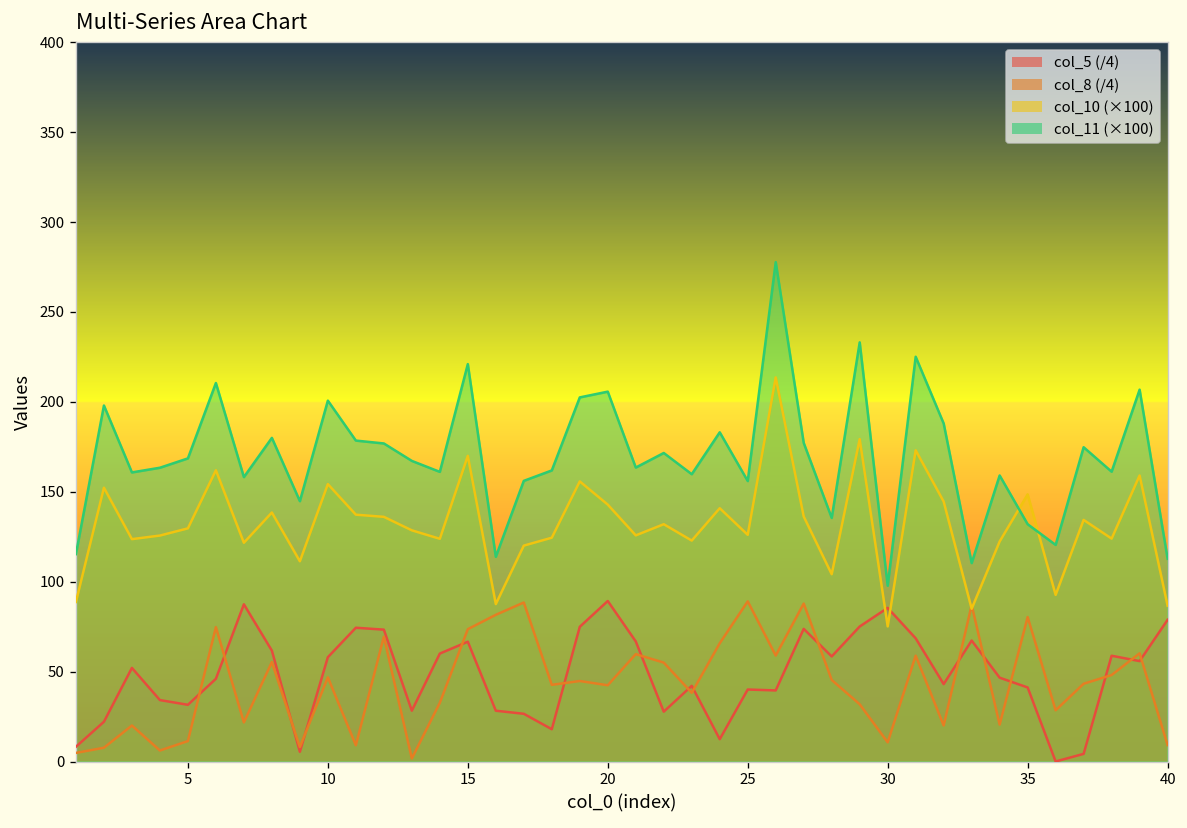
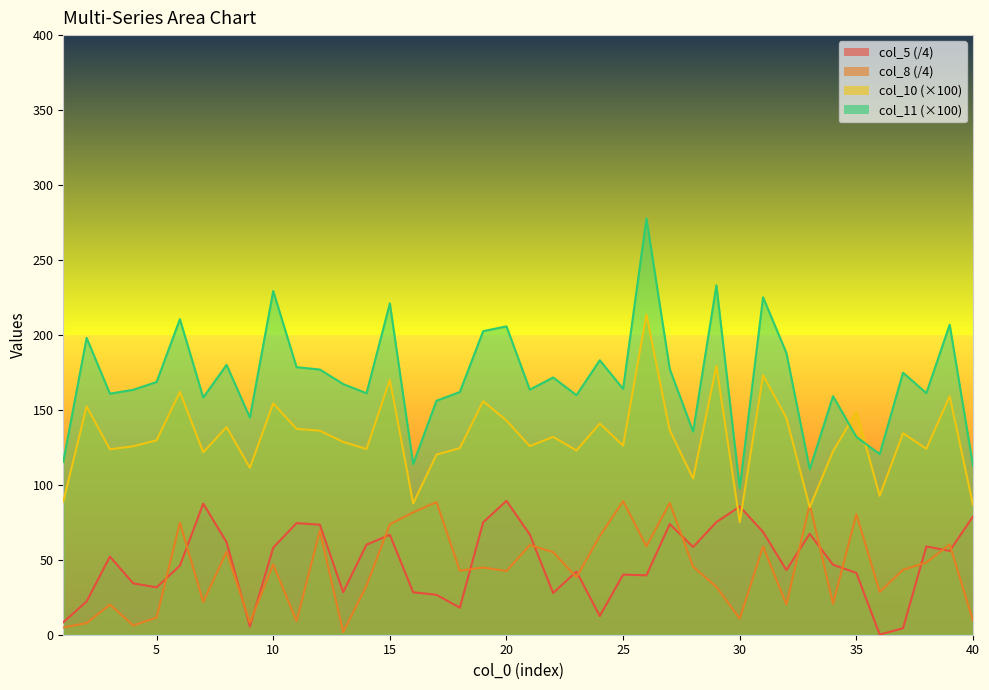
  {
    "col_11 (×100)": {
      "5": 169,
-     "10": 201,
+     "10": 229,
      "15": 221,
      "20": 206,
-     "25": 156,
+     "25": 164,
      "30": 98,
      "35": 132,
      "40": 113
    }
  }
